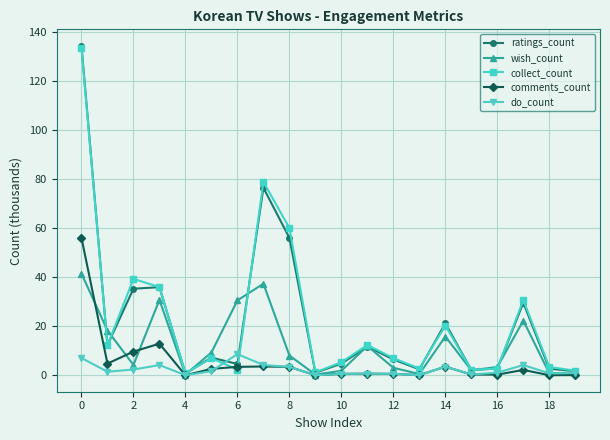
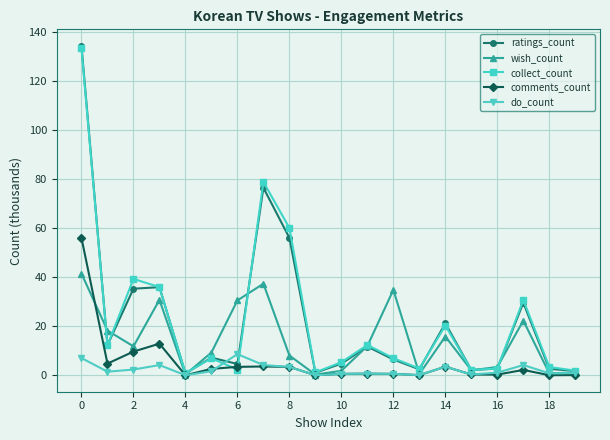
  {
    "wish_count": {
      "0": 41,
-     "2": 4,
+     "2": 12,
      "6": 31,
      "8": 8,
      "10": 2,
-     "12": 3,
+     "12": 35,
      "14": 16
    }
  }
